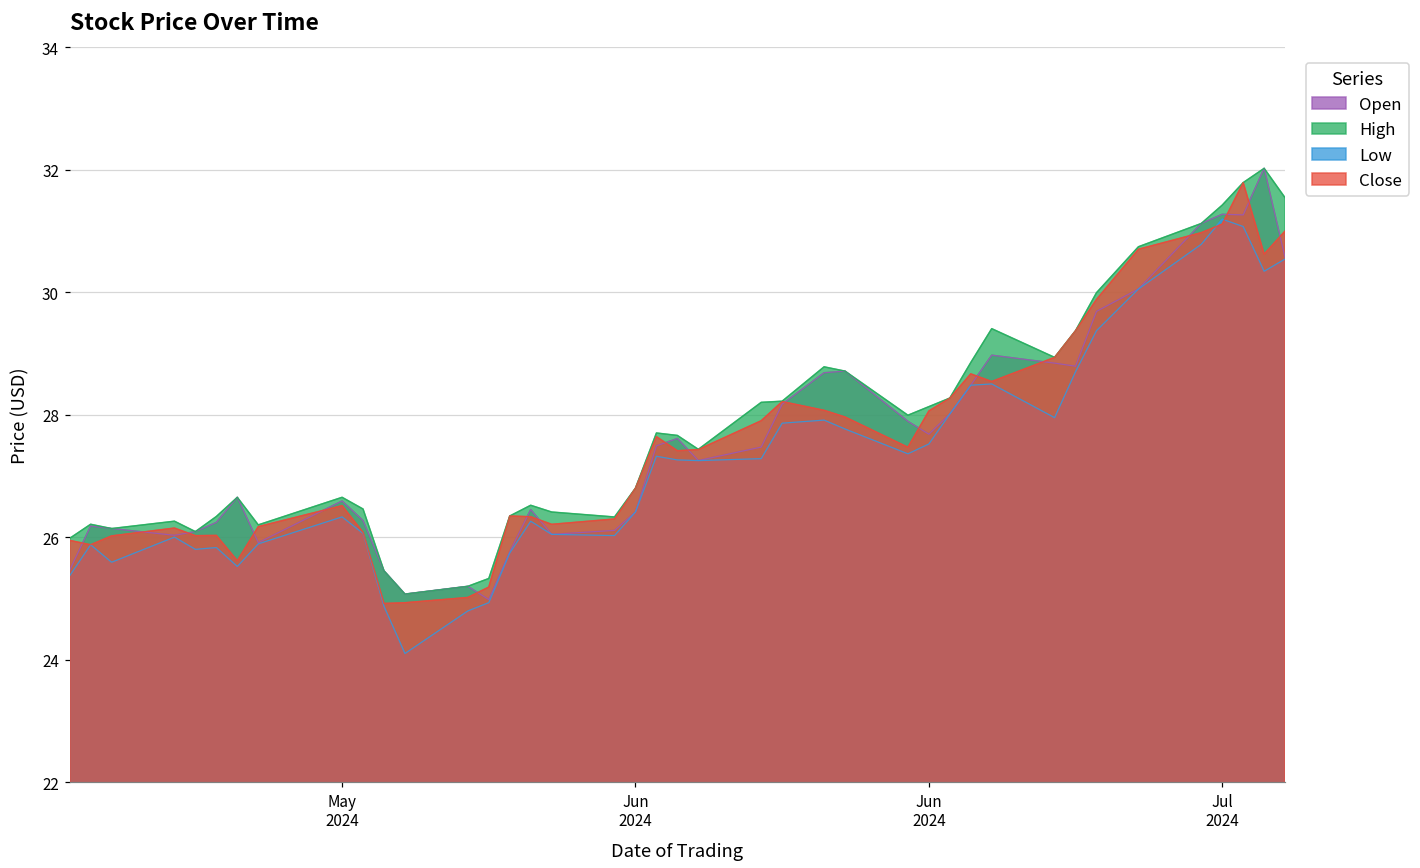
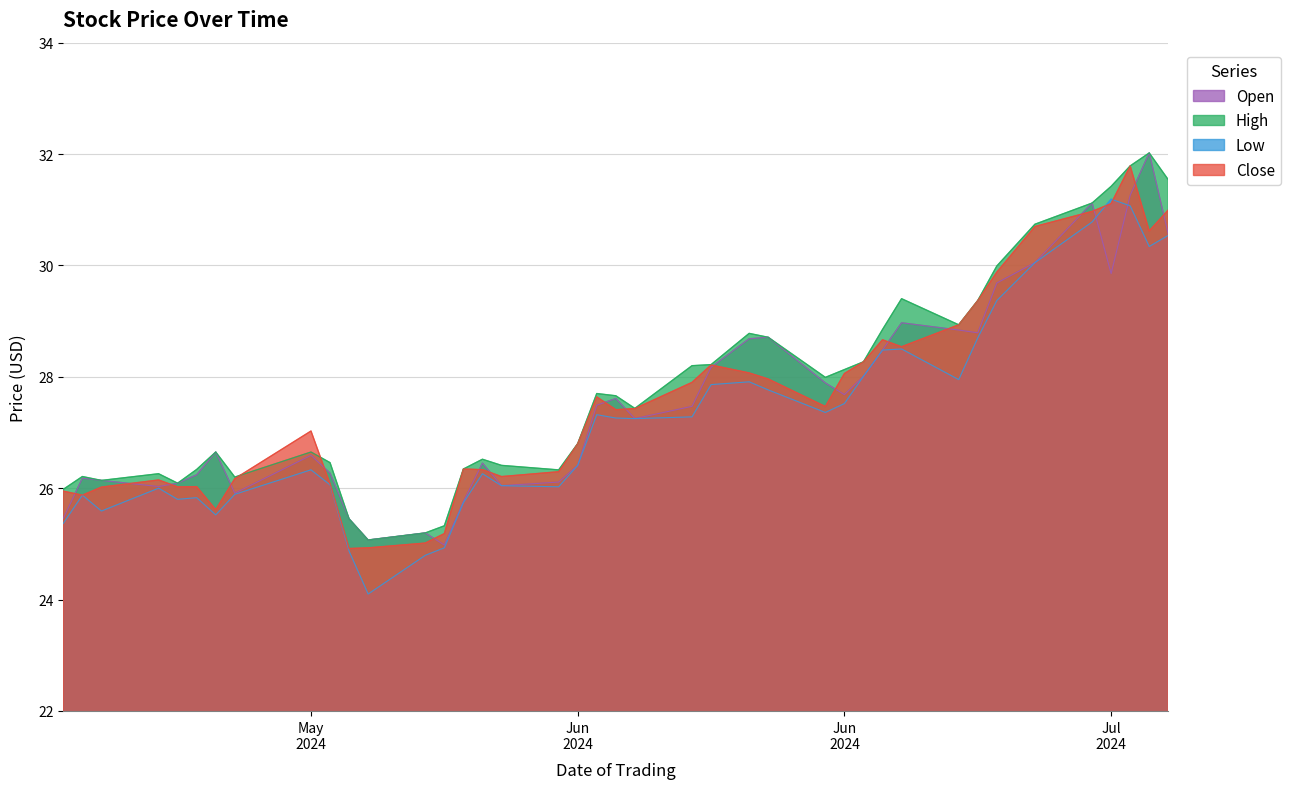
  {
    "Open": {
      "May 2024": 26.6,
-     "Jul 2024": 31.3
+     "Jul 2024": 29.9
    },
    "High": {
      "May 2024": 26.6,
      "Jul 2024": 31.4
    },
    "Low": {
      "May 2024": 26.3,
      "Jul 2024": 31.2
    },
    "Close": {
-     "May 2024": 26.5,
+     "May 2024": 27.0,
      "Jul 2024": 31.1
    }
  }
